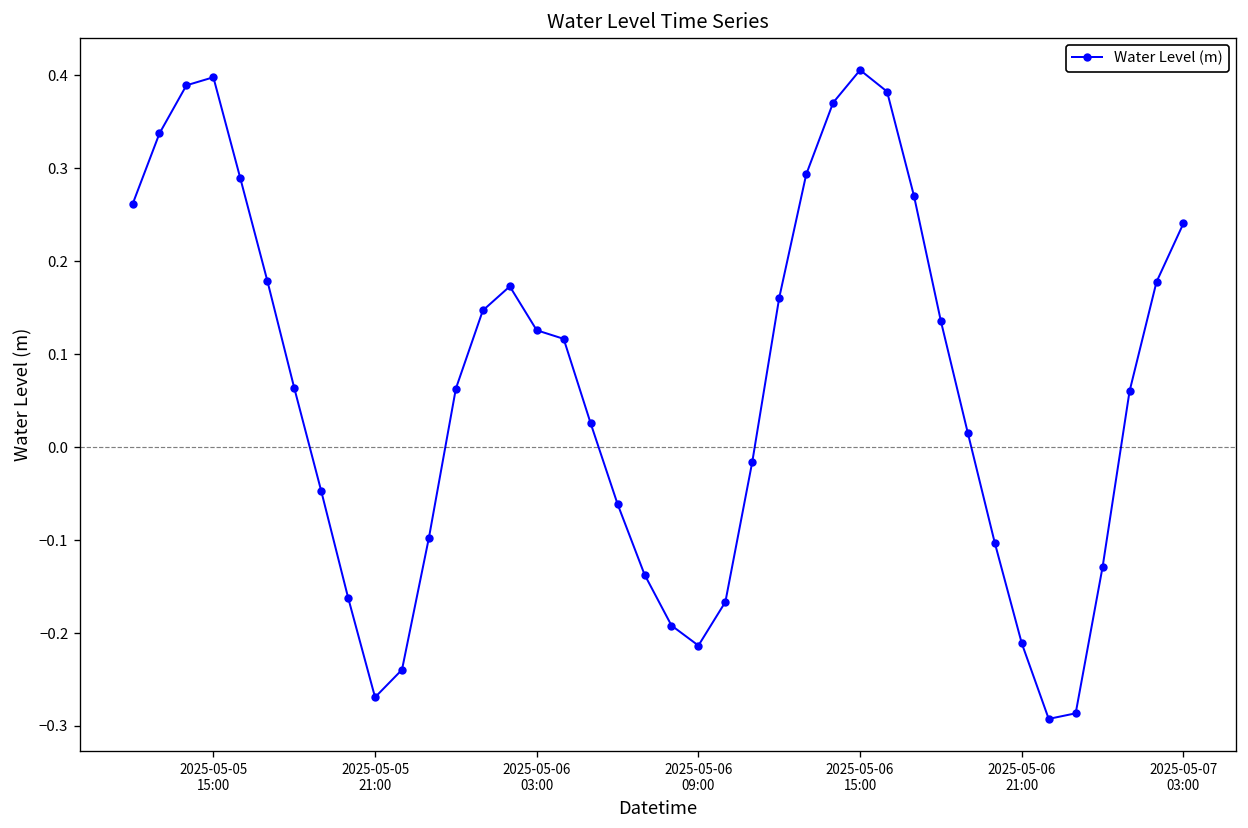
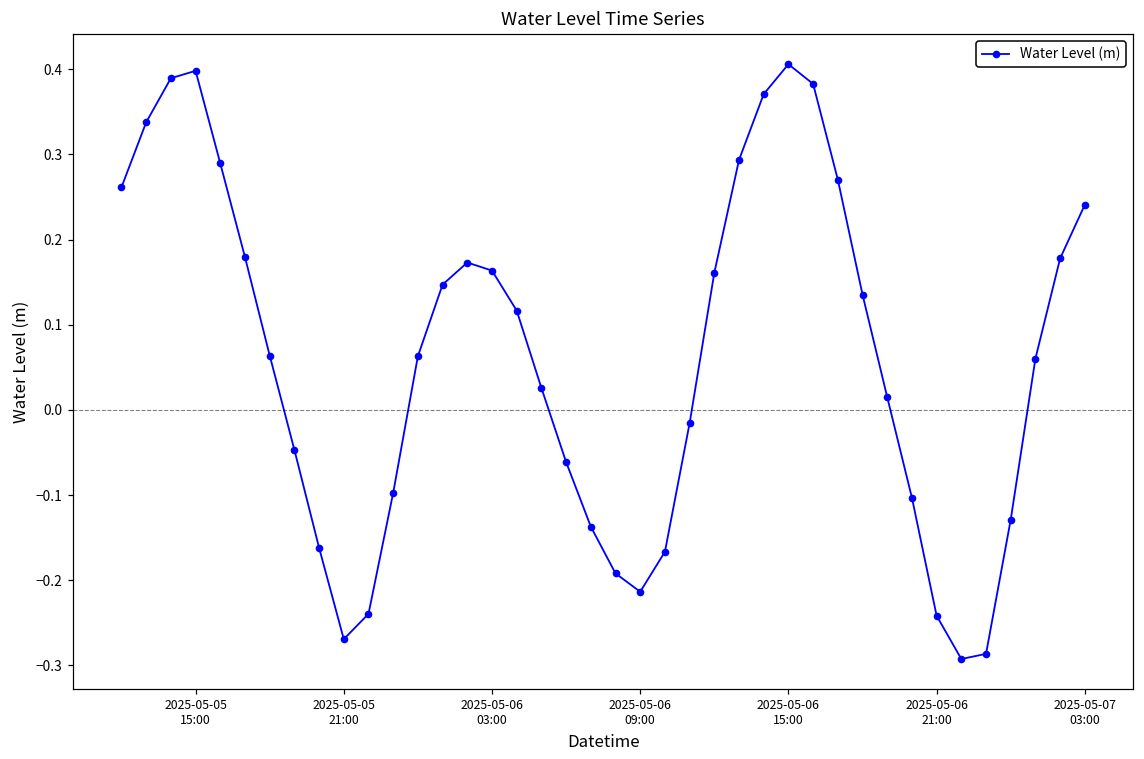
  {
    "2025-05-05 15:00": 0.40,
    "2025-05-05 21:00": -0.27,
-   "2025-05-06 03:00": 0.13,
+   "2025-05-06 03:00": 0.16,
    "2025-05-06 09:00": -0.21,
    "2025-05-06 15:00": 0.41,
-   "2025-05-06 21:00": -0.21,
+   "2025-05-06 21:00": -0.24,
    "2025-05-07 03:00": 0.24
  }
